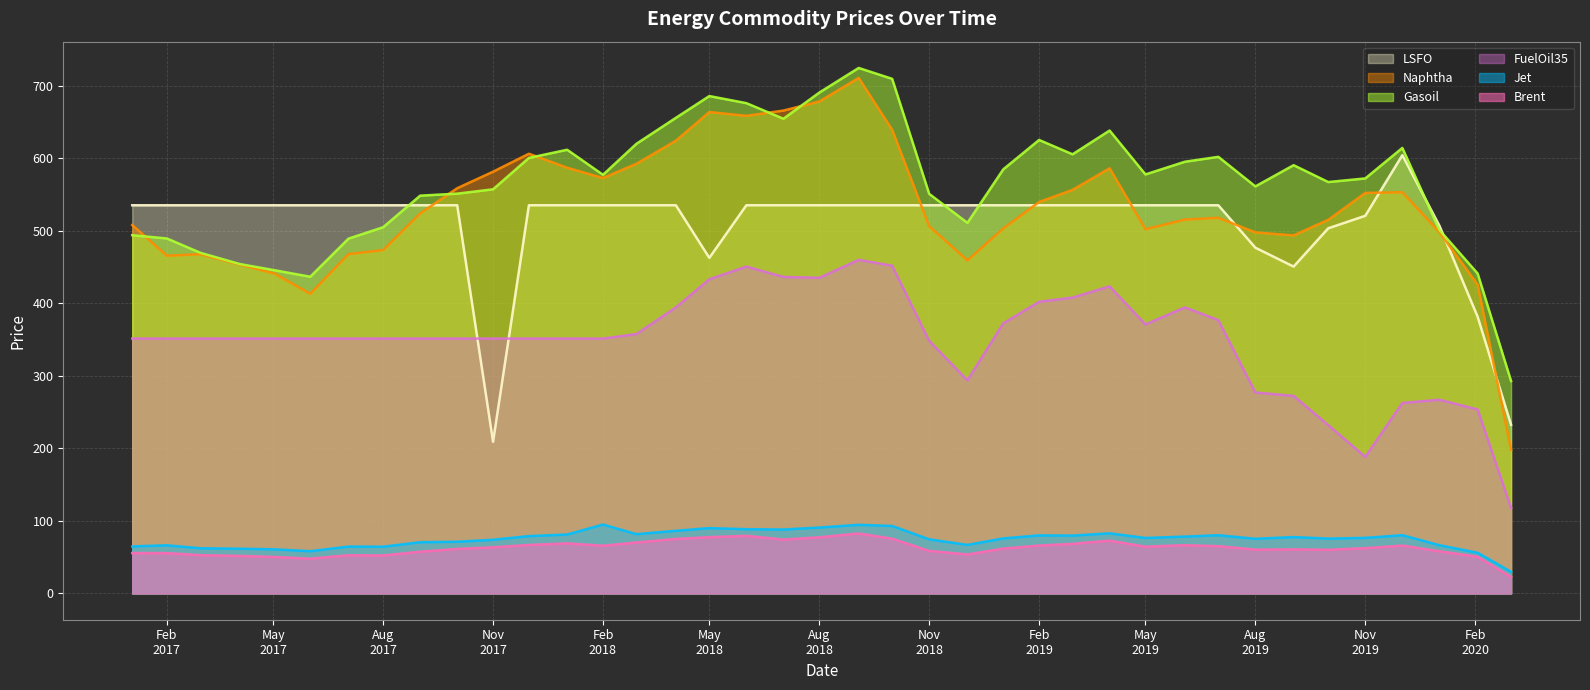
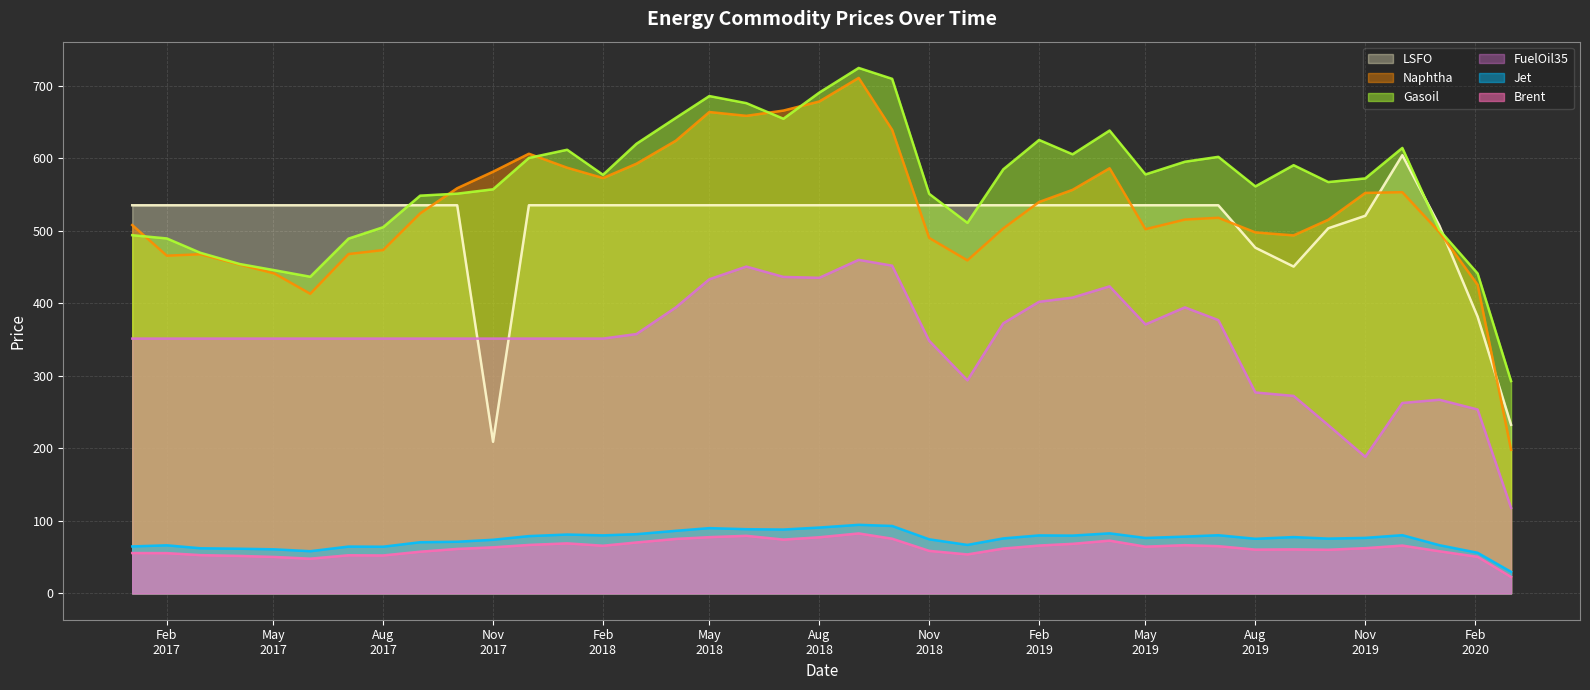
  {
    "LSFO": {
      "Feb 2017": 540,
      "Aug 2017": 540,
      "Nov 2017": 210,
      "Feb 2018": 540,
-     "May 2018": 460,
+     "May 2018": 540,
      "Aug 2018": 540,
      "Nov 2018": 540,
      "Feb 2019": 540,
      "May 2019": 540,
      "Aug 2019": 480,
      "Nov 2019": 520
    },
    "Naphtha": {
      "Feb 2017": 470,
      "Aug 2017": 470,
      "Nov 2017": 580,
      "Feb 2018": 570,
      "May 2018": 660,
      "Aug 2018": 680,
-     "Nov 2018": 510,
+     "Nov 2018": 490,
      "Feb 2019": 540,
      "May 2019": 500,
      "Aug 2019": 500,
      "Nov 2019": 550
    },
    "Gasoil": {
      "Feb 2017": 490,
      "Aug 2017": 500,
      "Nov 2017": 560,
      "Feb 2018": 580,
      "May 2018": 690,
      "Aug 2018": 690,
      "Nov 2018": 550,
      "Feb 2019": 630,
      "May 2019": 580,
      "Aug 2019": 560,
      "Nov 2019": 570
    },
    "Jet": {
      "Feb 2017": 70,
      "Aug 2017": 60,
      "Nov 2017": 70,
-     "Feb 2018": 90,
+     "Feb 2018": 80,
      "May 2018": 90,
      "Aug 2018": 90,
      "Nov 2018": 70,
      "Feb 2019": 80,
      "May 2019": 80,
      "Aug 2019": 80,
      "Nov 2019": 80
    }
  }
